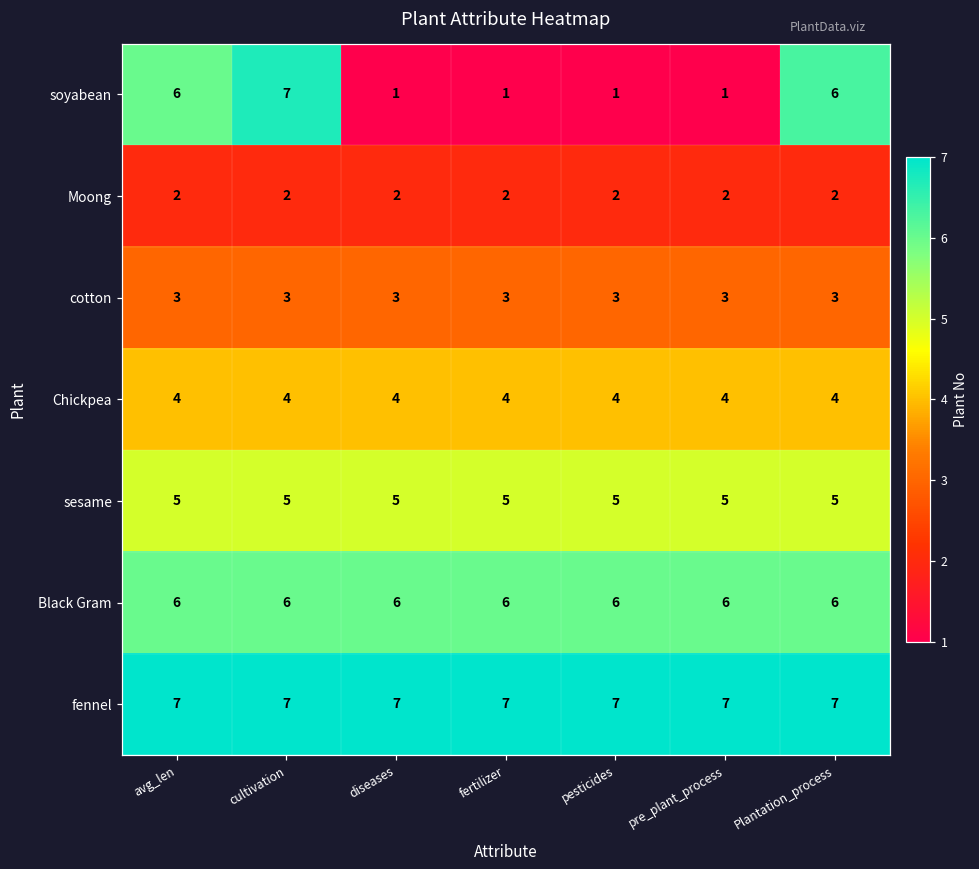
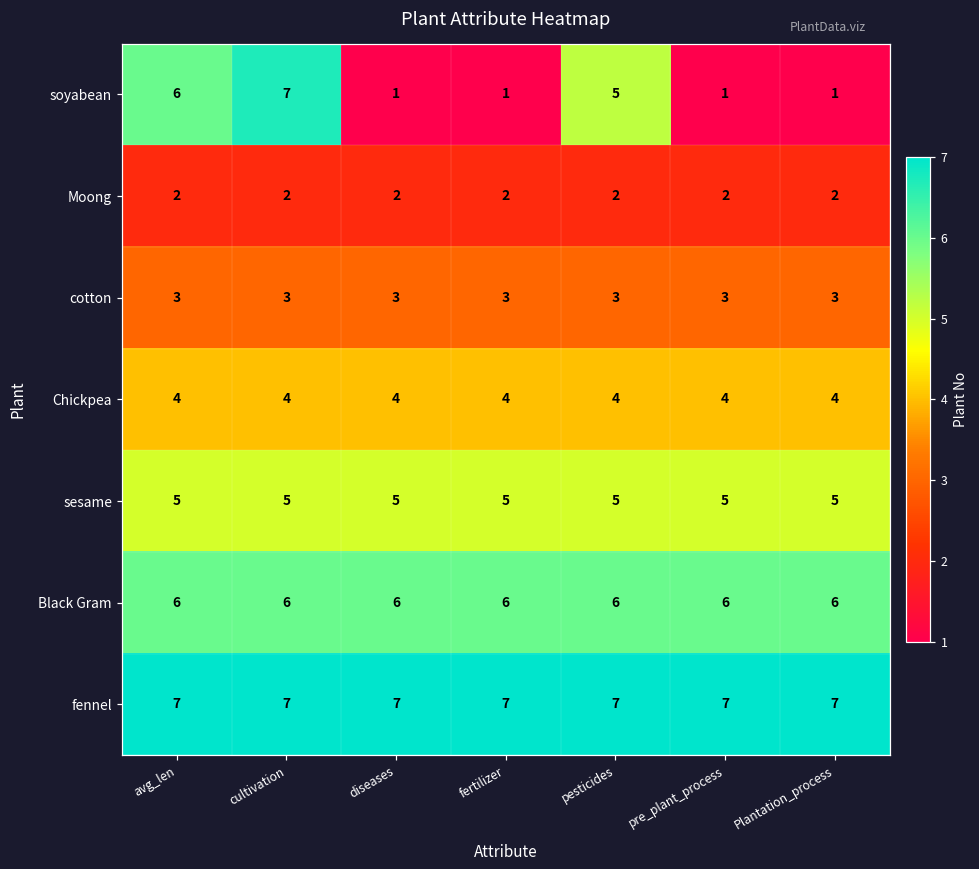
  {
    "soyabean": {
      "avg_len": 6,
      "cultivation": 7,
      "diseases": 1,
      "fertilizer": 1,
-     "pesticides": 1,
+     "pesticides": 5,
      "pre_plant_process": 1,
-     "Plantation_process": 6
+     "Plantation_process": 1
    },
    "Moong": {
      "avg_len": 2,
      "cultivation": 2,
      "diseases": 2,
      "fertilizer": 2,
      "pesticides": 2,
      "pre_plant_process": 2,
      "Plantation_process": 2
    },
    "cotton": {
      "avg_len": 3,
      "cultivation": 3,
      "diseases": 3,
      "fertilizer": 3,
      "pesticides": 3,
      "pre_plant_process": 3,
      "Plantation_process": 3
    },
    "Chickpea": {
      "avg_len": 4,
      "cultivation": 4,
      "diseases": 4,
      "fertilizer": 4,
      "pesticides": 4,
      "pre_plant_process": 4,
      "Plantation_process": 4
    },
    "sesame": {
      "avg_len": 5,
      "cultivation": 5,
      "diseases": 5,
      "fertilizer": 5,
      "pesticides": 5,
      "pre_plant_process": 5,
      "Plantation_process": 5
    },
    "Black Gram": {
      "avg_len": 6,
      "cultivation": 6,
      "diseases": 6,
      "fertilizer": 6,
      "pesticides": 6,
      "pre_plant_process": 6,
      "Plantation_process": 6
    },
    "fennel": {
      "avg_len": 7,
      "cultivation": 7,
      "diseases": 7,
      "fertilizer": 7,
      "pesticides": 7,
      "pre_plant_process": 7,
      "Plantation_process": 7
    }
  }
